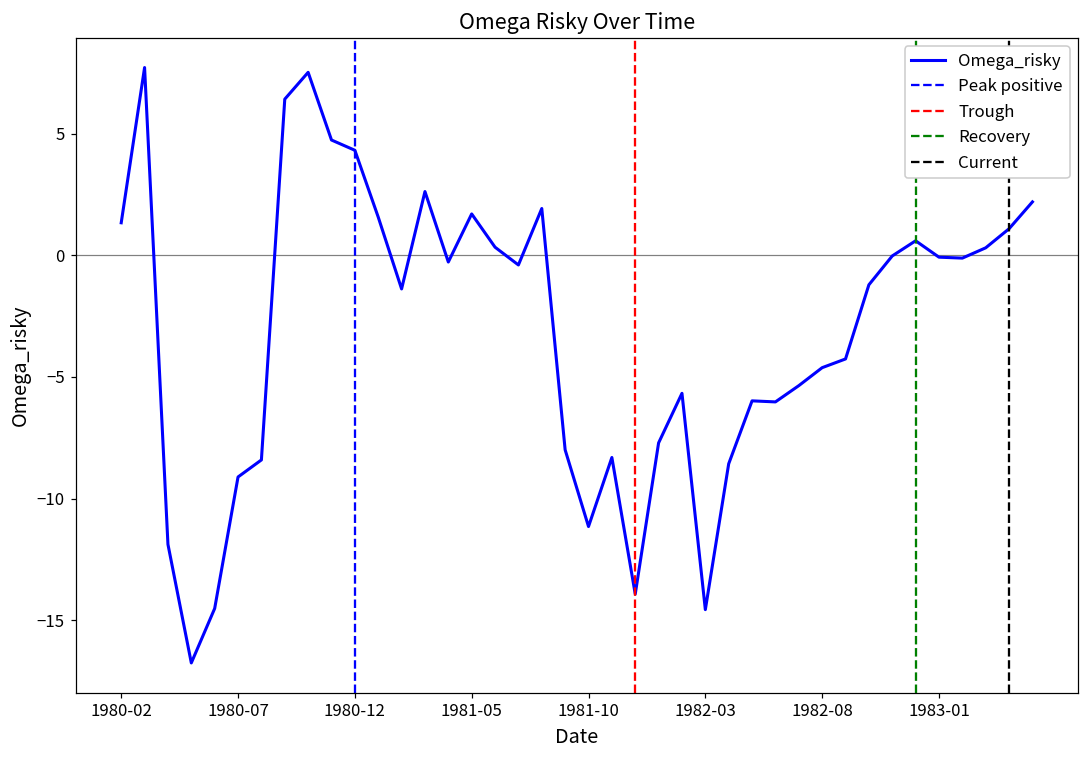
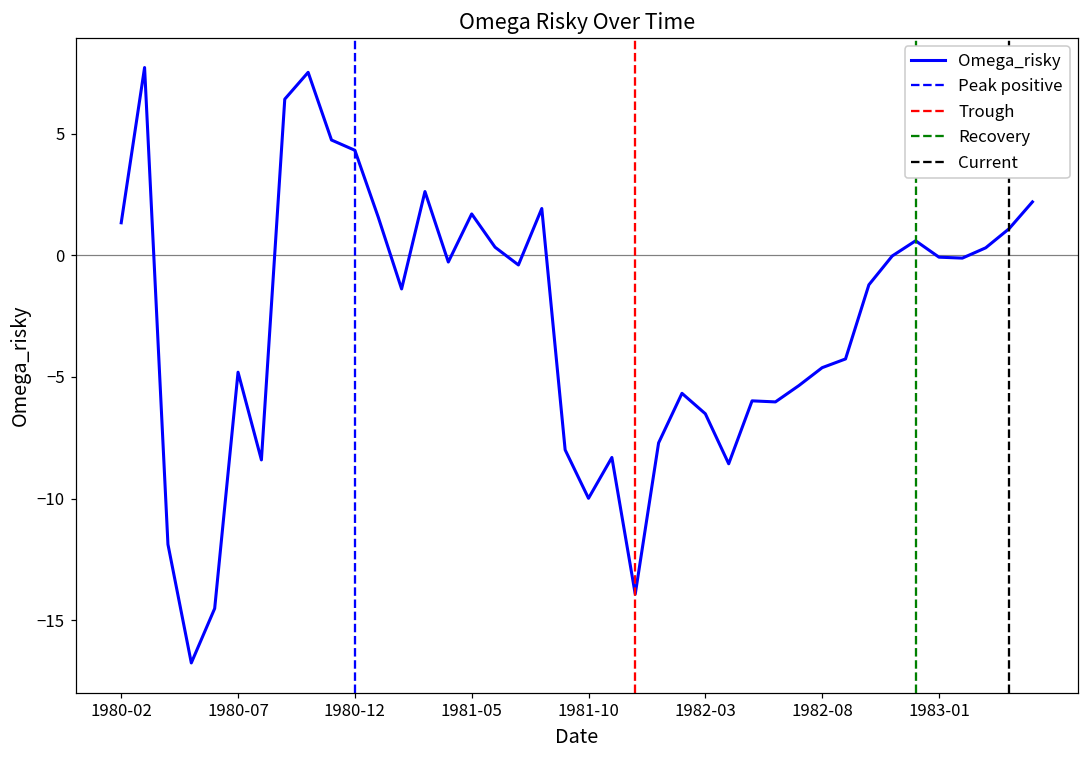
  {
    "1980-02": 1.3,
-   "1980-07": -9.1,
+   "1980-07": -4.8,
    "1980-12": 4.3,
    "1981-05": 1.7,
-   "1981-10": -11.2,
-   "1982-03": -14.6,
+   "1981-10": -10.0,
+   "1982-03": -6.5,
    "1982-08": -4.6,
    "1983-01": -0.1
  }
